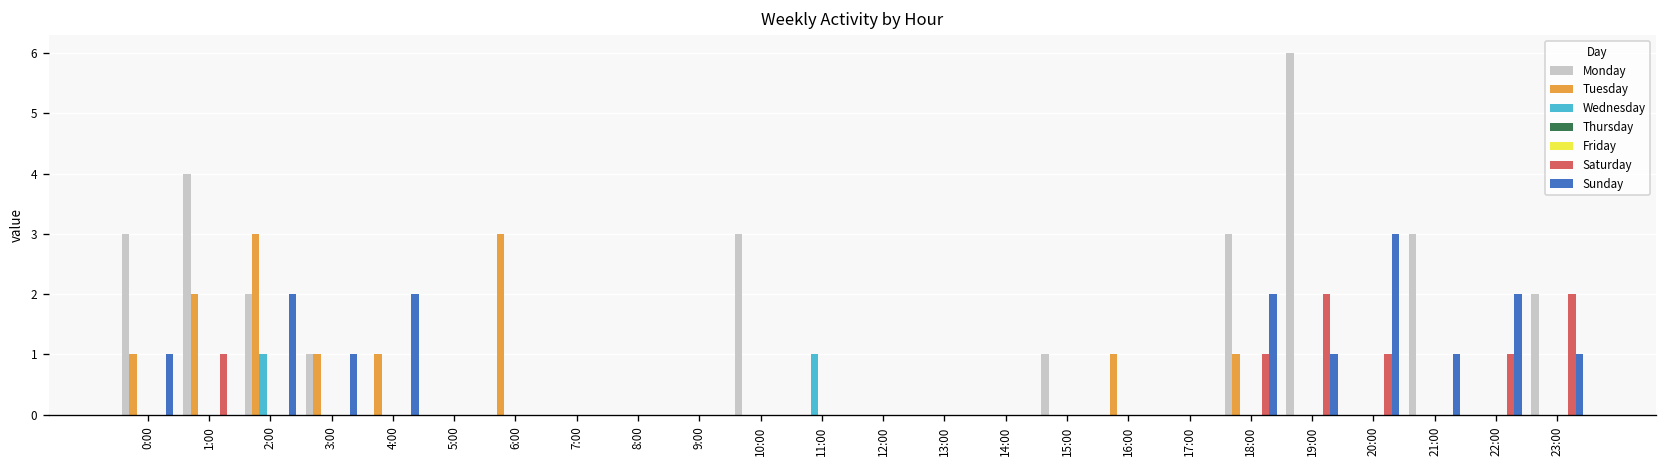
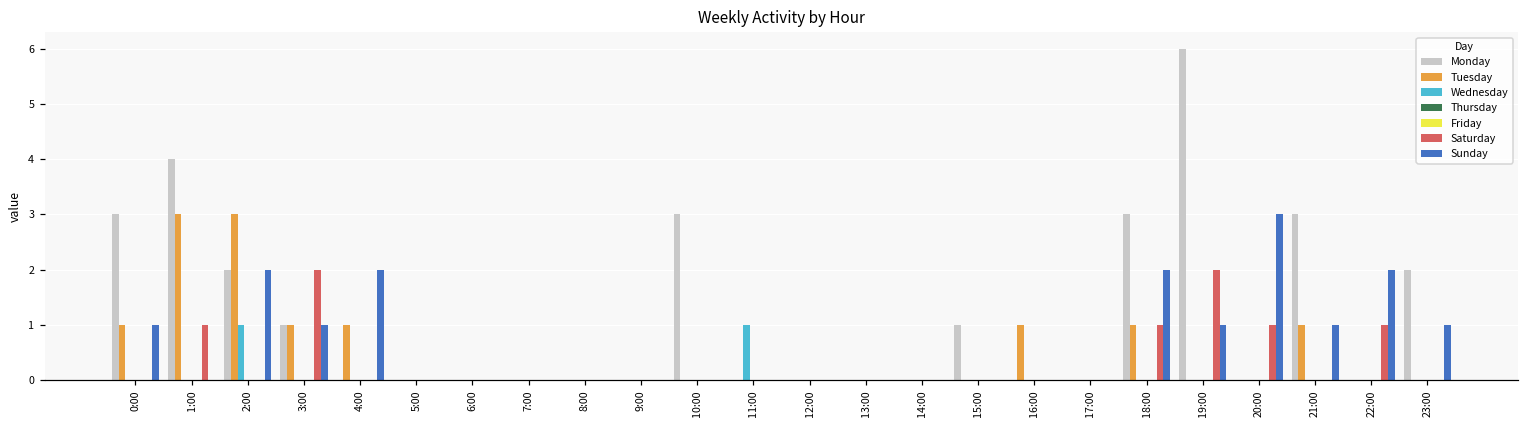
  {
    "Monday": {
      "0:00": 3,
      "1:00": 4,
      "2:00": 2,
      "3:00": 1,
      "4:00": 0,
      "5:00": 0,
      "6:00": 0,
      "7:00": 0,
      "8:00": 0,
      "9:00": 0,
      "10:00": 3,
      "11:00": 0,
      "12:00": 0,
      "13:00": 0,
      "14:00": 0,
      "15:00": 1,
      "16:00": 0,
      "17:00": 0,
      "18:00": 3,
      "19:00": 6,
      "20:00": 0,
      "21:00": 3,
      "22:00": 0,
      "23:00": 2
    },
    "Tuesday": {
      "0:00": 1,
-     "1:00": 2,
+     "1:00": 3,
      "2:00": 3,
      "3:00": 1,
      "4:00": 1,
      "5:00": 0,
-     "6:00": 3,
+     "6:00": 0,
      "7:00": 0,
      "8:00": 0,
      "9:00": 0,
      "10:00": 0,
      "11:00": 0,
      "12:00": 0,
      "13:00": 0,
      "14:00": 0,
      "15:00": 0,
      "16:00": 1,
      "17:00": 0,
      "18:00": 1,
      "19:00": 0,
      "20:00": 0,
-     "21:00": 0,
+     "21:00": 1,
      "22:00": 0,
      "23:00": 0
    },
    "Wednesday": {
      "0:00": 0,
      "1:00": 0,
      "2:00": 1,
      "3:00": 0,
      "4:00": 0,
      "5:00": 0,
      "6:00": 0,
      "7:00": 0,
      "8:00": 0,
      "9:00": 0,
      "10:00": 0,
      "11:00": 1,
      "12:00": 0,
      "13:00": 0,
      "14:00": 0,
      "15:00": 0,
      "16:00": 0,
      "17:00": 0,
      "18:00": 0,
      "19:00": 0,
      "20:00": 0,
      "21:00": 0,
      "22:00": 0,
      "23:00": 0
    },
    "Thursday": {
      "0:00": 0,
      "1:00": 0,
      "2:00": 0,
      "3:00": 0,
      "4:00": 0,
      "5:00": 0,
      "6:00": 0,
      "7:00": 0,
      "8:00": 0,
      "9:00": 0,
      "10:00": 0,
      "11:00": 0,
      "12:00": 0,
      "13:00": 0,
      "14:00": 0,
      "15:00": 0,
      "16:00": 0,
      "17:00": 0,
      "18:00": 0,
      "19:00": 0,
      "20:00": 0,
      "21:00": 0,
      "22:00": 0,
      "23:00": 0
    },
    "Friday": {
      "0:00": 0,
      "1:00": 0,
      "2:00": 0,
      "3:00": 0,
      "4:00": 0,
      "5:00": 0,
      "6:00": 0,
      "7:00": 0,
      "8:00": 0,
      "9:00": 0,
      "10:00": 0,
      "11:00": 0,
      "12:00": 0,
      "13:00": 0,
      "14:00": 0,
      "15:00": 0,
      "16:00": 0,
      "17:00": 0,
      "18:00": 0,
      "19:00": 0,
      "20:00": 0,
      "21:00": 0,
      "22:00": 0,
      "23:00": 0
    },
    "Saturday": {
      "0:00": 0,
      "1:00": 1,
      "2:00": 0,
-     "3:00": 0,
+     "3:00": 2,
      "4:00": 0,
      "5:00": 0,
      "6:00": 0,
      "7:00": 0,
      "8:00": 0,
      "9:00": 0,
      "10:00": 0,
      "11:00": 0,
      "12:00": 0,
      "13:00": 0,
      "14:00": 0,
      "15:00": 0,
      "16:00": 0,
      "17:00": 0,
      "18:00": 1,
      "19:00": 2,
      "20:00": 1,
      "21:00": 0,
      "22:00": 1,
-     "23:00": 2
+     "23:00": 0
    },
    "Sunday": {
      "0:00": 1,
      "1:00": 0,
      "2:00": 2,
      "3:00": 1,
      "4:00": 2,
      "5:00": 0,
      "6:00": 0,
      "7:00": 0,
      "8:00": 0,
      "9:00": 0,
      "10:00": 0,
      "11:00": 0,
      "12:00": 0,
      "13:00": 0,
      "14:00": 0,
      "15:00": 0,
      "16:00": 0,
      "17:00": 0,
      "18:00": 2,
      "19:00": 1,
      "20:00": 3,
      "21:00": 1,
      "22:00": 2,
      "23:00": 1
    }
  }
